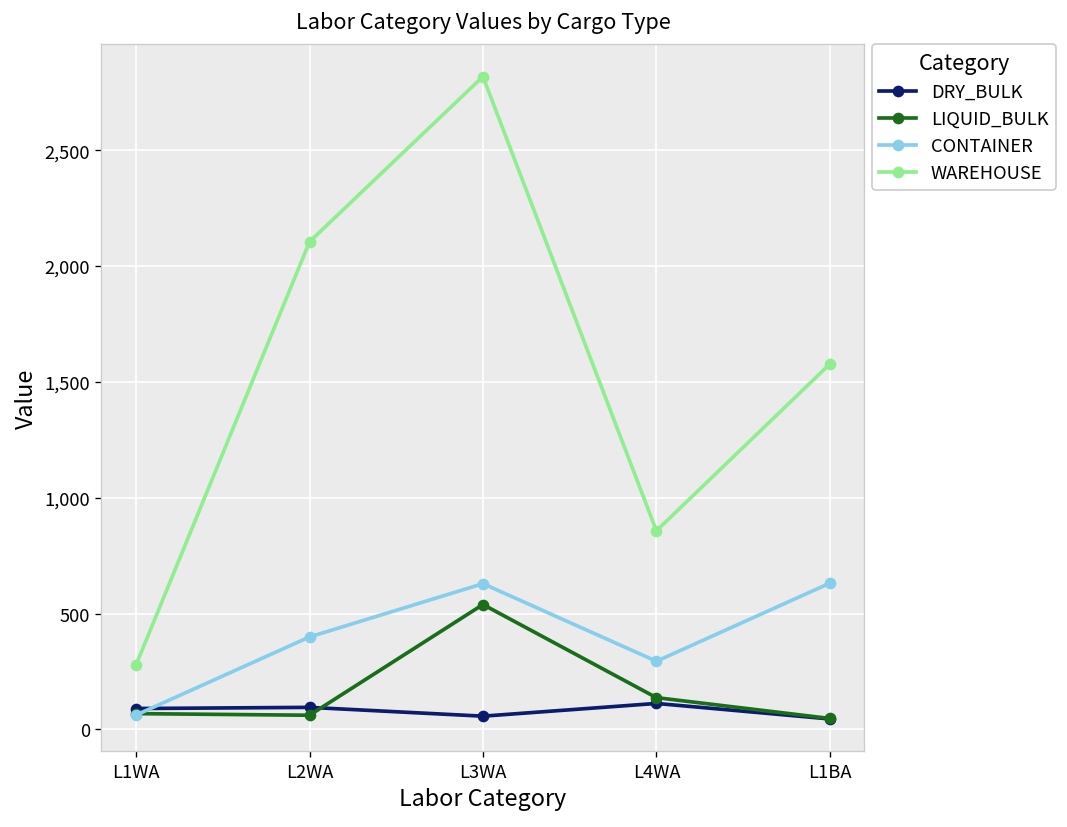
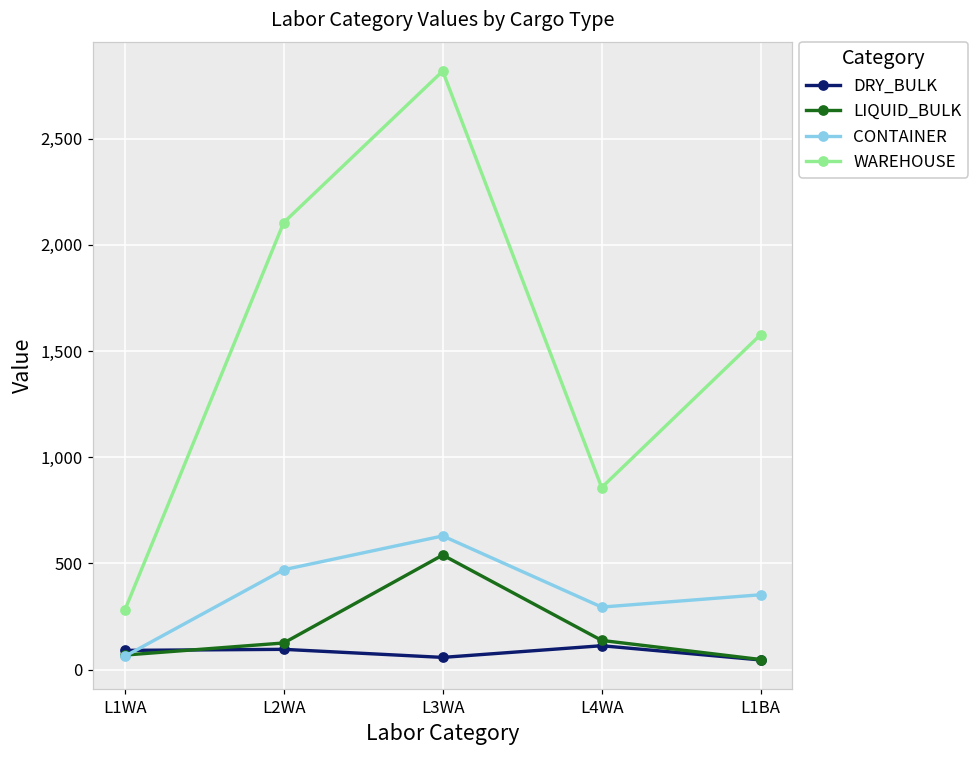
  {
    "DRY_BULK": {
      "L1WA": "90",
      "L2WA": "100",
      "L3WA": "60",
      "L4WA": "110"
    },
    "LIQUID_BULK": {
-     "L2WA": "60",
+     "L2WA": "130",
      "L3WA": "540",
      "L4WA": "140"
    },
    "CONTAINER": {
-     "L2WA": "400",
+     "L2WA": "470",
      "L3WA": "630",
      "L4WA": "290",
-     "L1BA": "630"
+     "L1BA": "350"
    },
    "WAREHOUSE": {
      "L1WA": "280",
      "L2WA": "2,110",
      "L3WA": "2,820",
      "L4WA": "860",
      "L1BA": "1,580"
    }
  }
